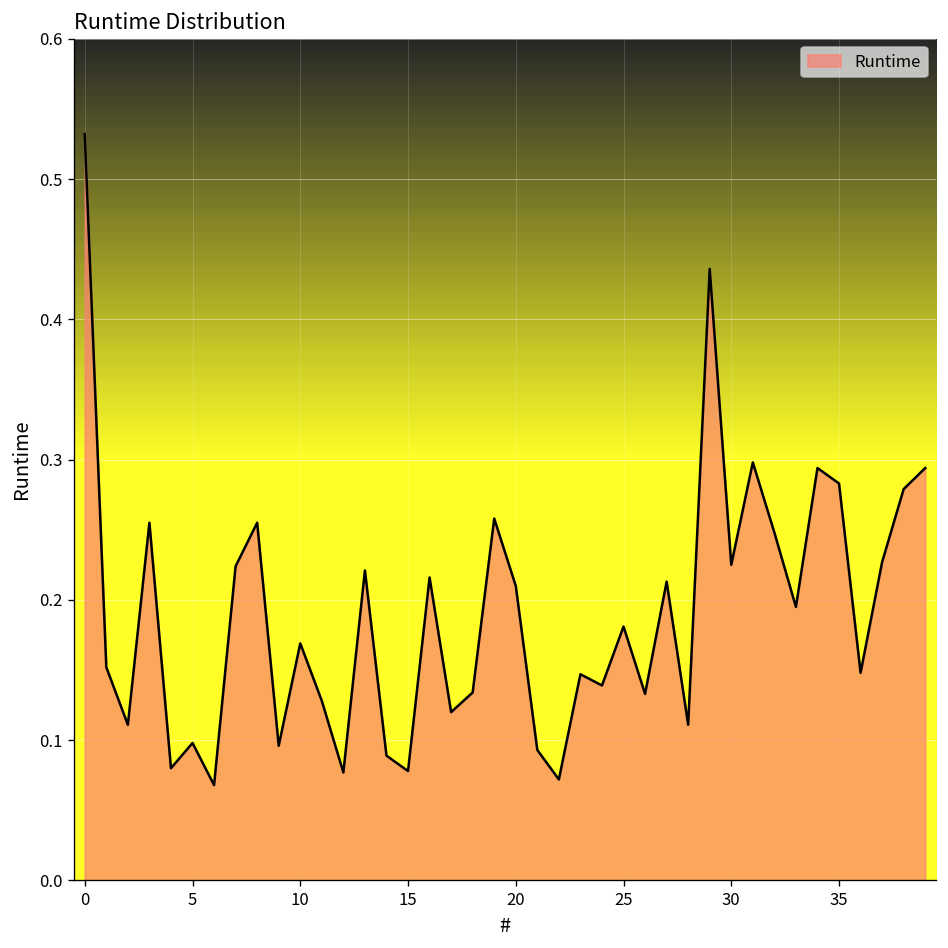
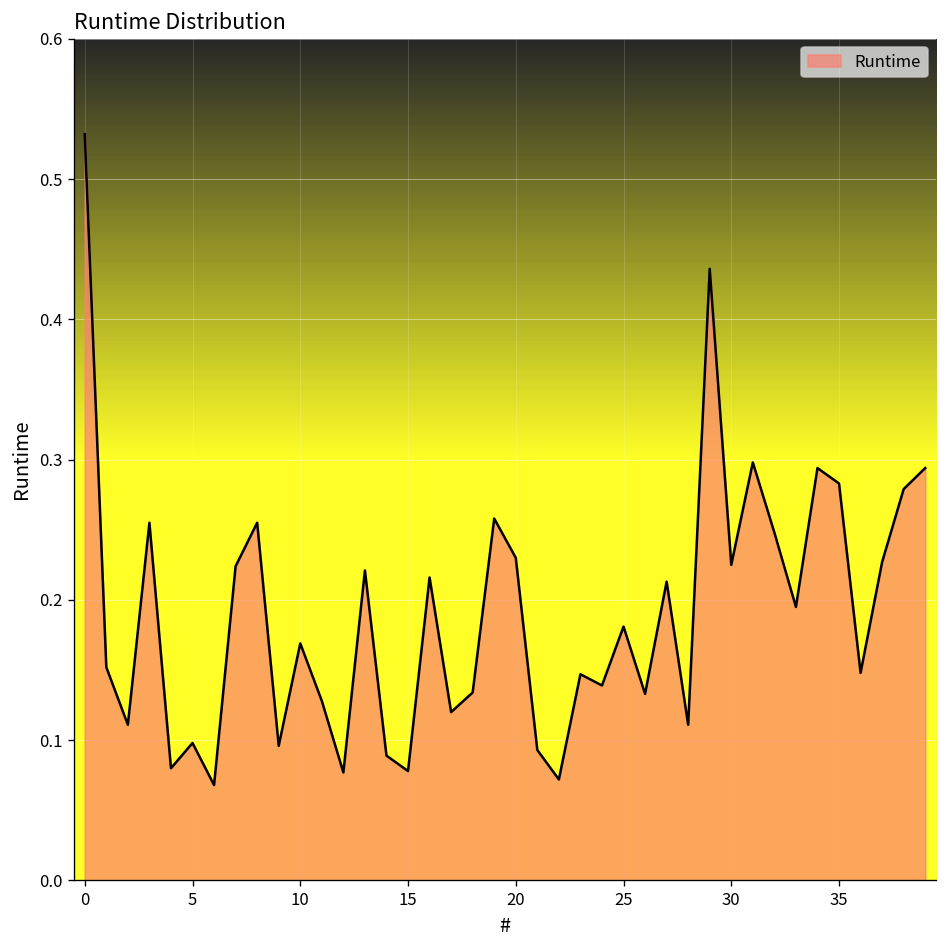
  {
    "0": 0.53,
    "5": 0.10,
    "10": 0.17,
    "15": 0.08,
-   "20": 0.21,
+   "20": 0.23,
    "25": 0.18,
    "30": 0.225,
    "35": 0.283
  }
